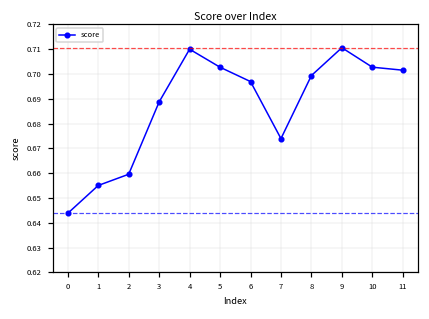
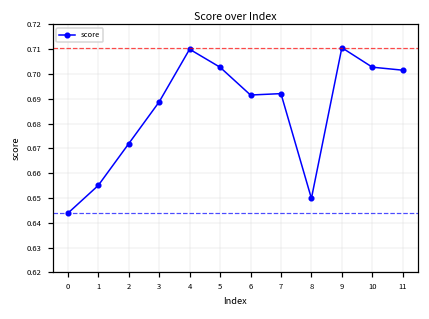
  {
    "0": 0.644,
    "1": 0.655,
-   "2": 0.660,
+   "2": 0.672,
    "3": 0.689,
    "4": 0.710,
    "5": 0.703,
-   "6": 0.697,
-   "7": 0.674,
-   "8": 0.699,
+   "6": 0.692,
+   "7": 0.692,
+   "8": 0.650,
    "9": 0.711,
    "10": 0.703,
    "11": 0.702
  }
